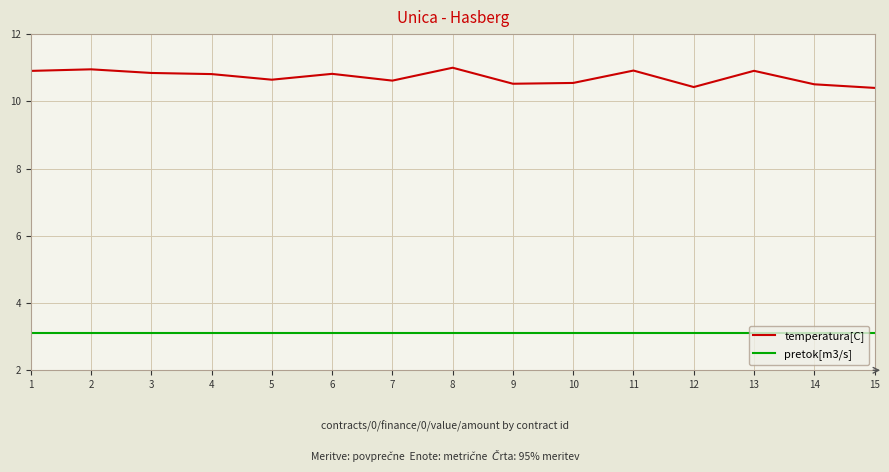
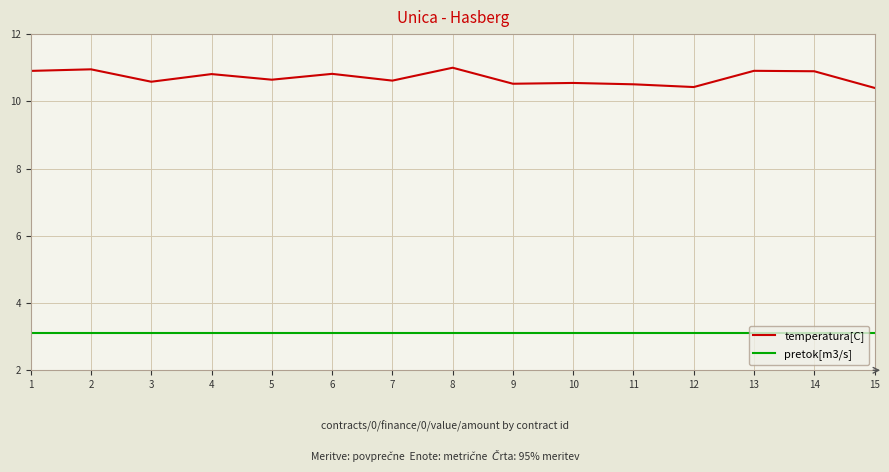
  {
    "temperatura[C]": {
      "1": 10.9,
      "2": 11.0,
-     "3": 10.8,
+     "3": 10.6,
      "4": 10.8,
      "5": 10.6,
      "6": 10.8,
      "7": 10.6,
      "8": 11.0,
      "9": 10.5,
      "10": 10.5,
-     "11": 10.9,
+     "11": 10.5,
      "12": 10.4,
      "13": 10.9,
-     "14": 10.5,
+     "14": 10.9,
      "15": 10.4
    },
    "pretok[m3/s]": {
      "1": 3.1,
      "2": 3.1,
      "3": 3.1,
      "4": 3.1,
      "5": 3.1,
      "6": 3.1,
      "7": 3.1,
      "8": 3.1,
      "9": 3.1,
      "10": 3.1,
      "11": 3.1,
      "12": 3.1,
      "15": 3.1
    }
  }
